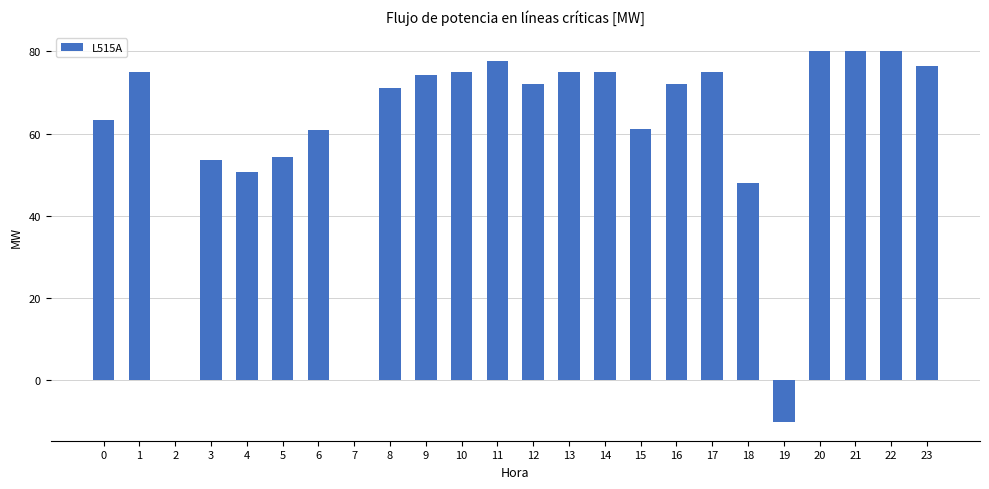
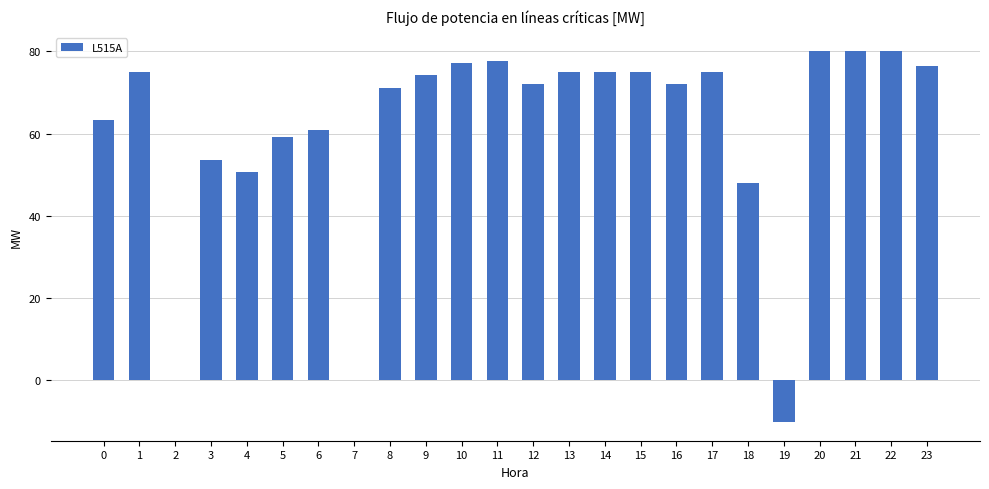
  {
    "0": 63,
    "1": 75,
    "2": 0,
    "3": 54,
    "4": 51,
-   "5": 54,
+   "5": 59,
    "6": 61,
    "7": 0,
    "8": 71,
    "9": 74,
-   "10": 75,
+   "10": 77,
    "11": 78,
    "12": 72,
    "13": 75,
    "14": 75,
-   "15": 61,
+   "15": 75,
    "16": 72,
    "17": 75,
    "18": 48,
    "19": -10,
    "20": 80,
    "21": 80,
    "22": 80,
    "23": 76
  }
